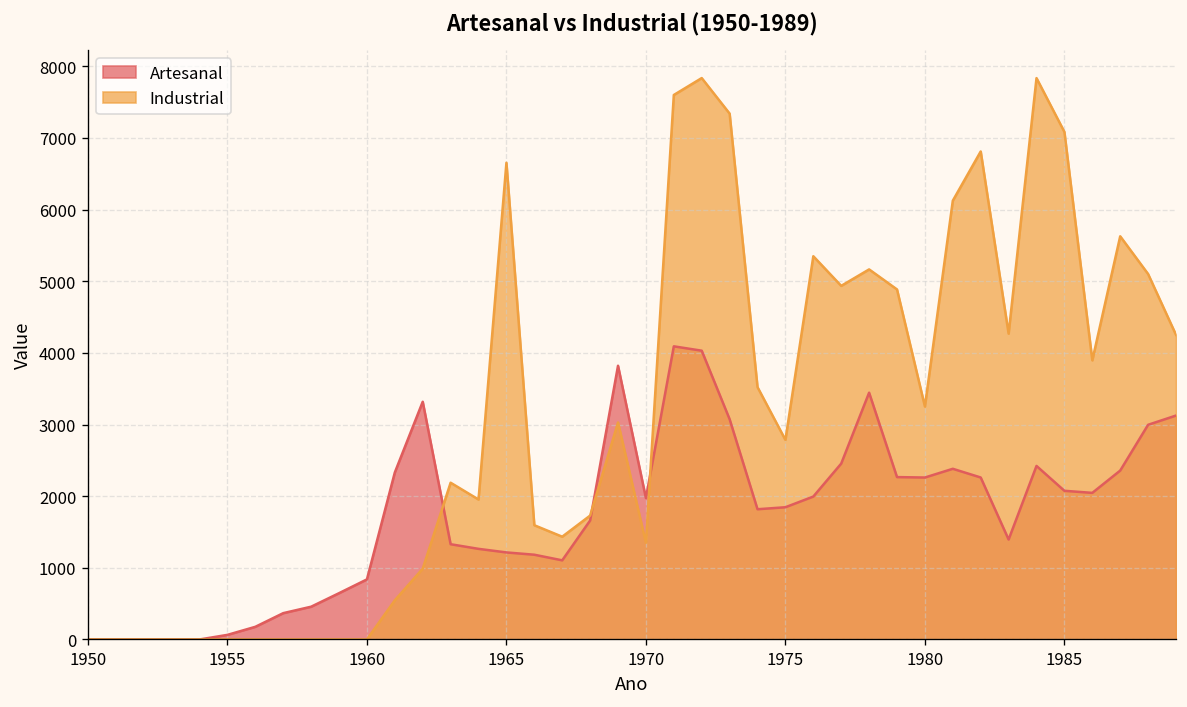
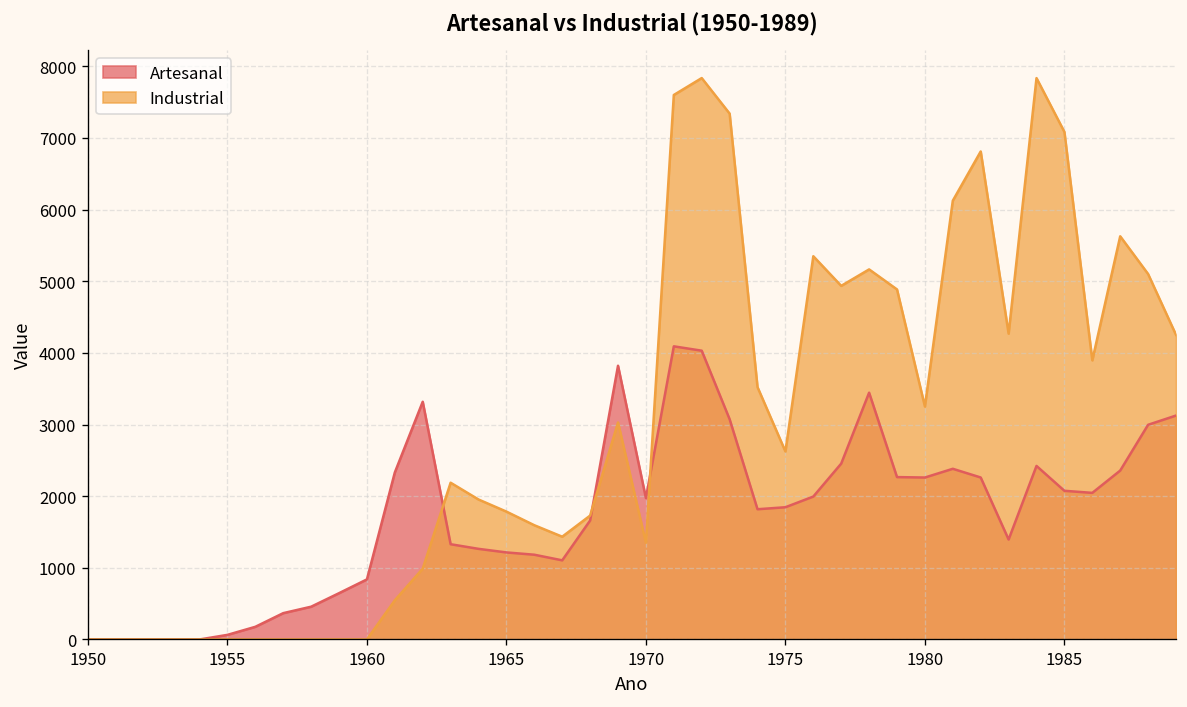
  {
    "Artesanal": {
      "1955": 100,
      "1960": 800,
      "1965": 1200,
      "1970": 2000,
      "1975": 1800,
      "1980": 2300,
      "1985": 2100
    },
    "Industrial": {
      "1955": 0,
      "1960": 0,
-     "1965": 6700,
+     "1965": 1800,
      "1970": 1300,
-     "1975": 2800,
+     "1975": 2600,
      "1980": 3300,
      "1985": 7100
    }
  }
